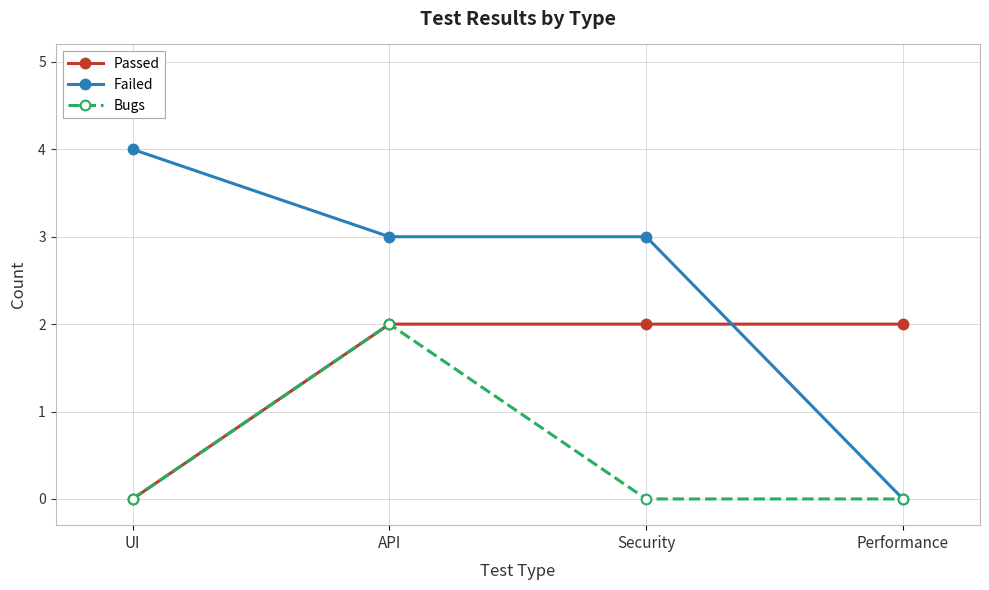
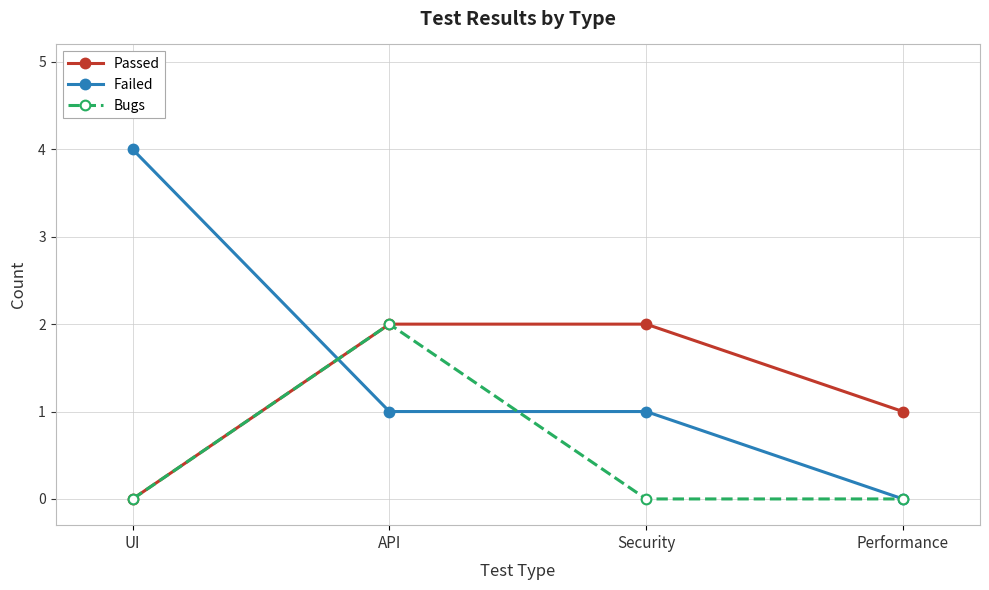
  {
    "Passed": {
      "Security": 2,
-     "Performance": 2
+     "Performance": 1
    },
    "Failed": {
      "UI": 4,
-     "API": 3,
-     "Security": 3
+     "API": 1,
+     "Security": 1
    },
    "Bugs": {
      "Security": 0
    }
  }
